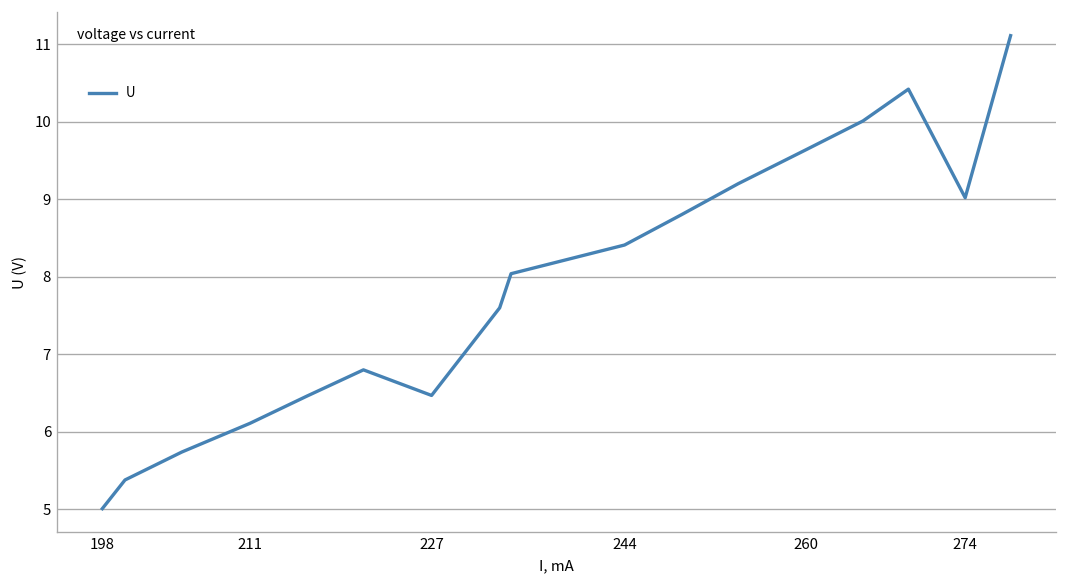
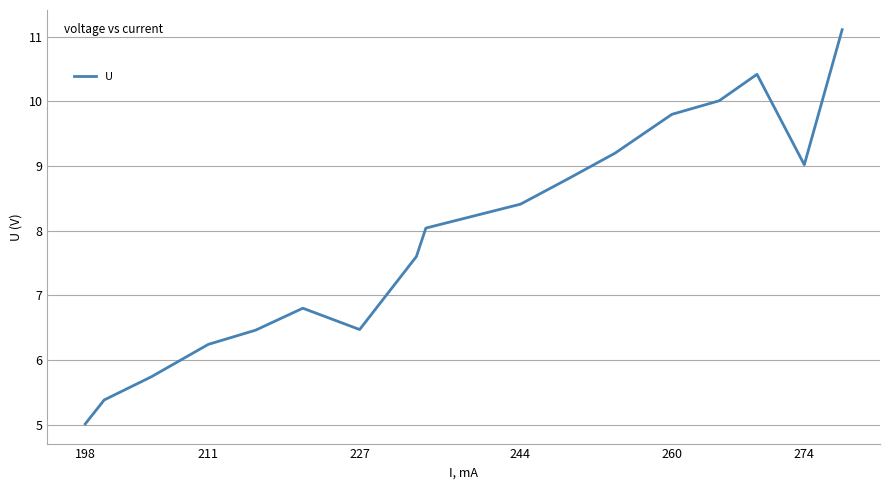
  {
    "198": 5.0,
-   "211": 6.1,
+   "211": 6.2,
    "227": 6.5,
    "244": 8.4,
-   "260": 9.6,
+   "260": 9.8,
    "274": 9.0
  }
